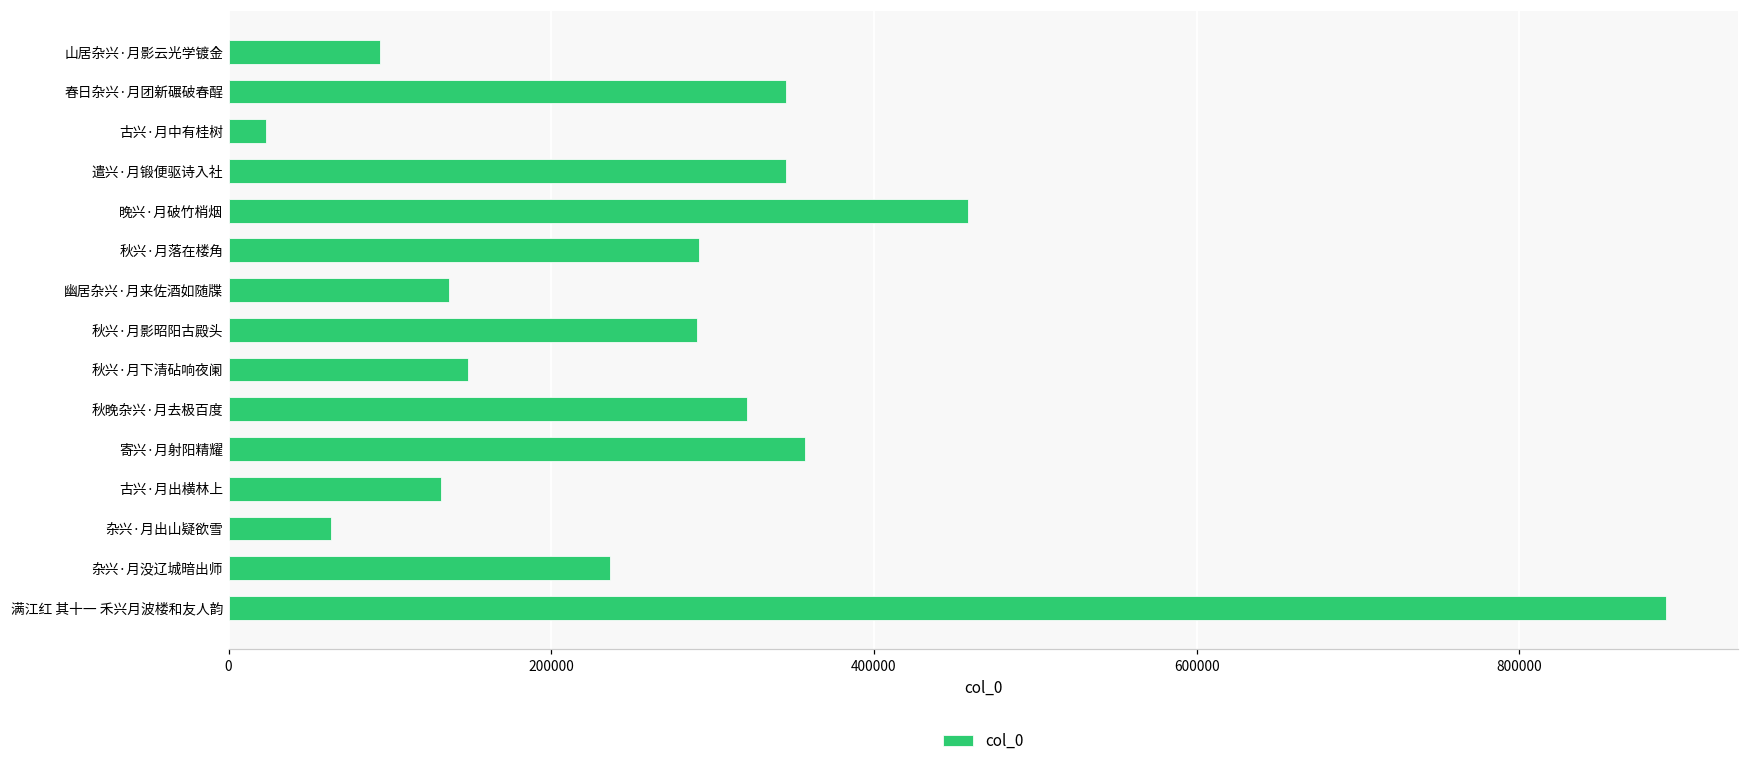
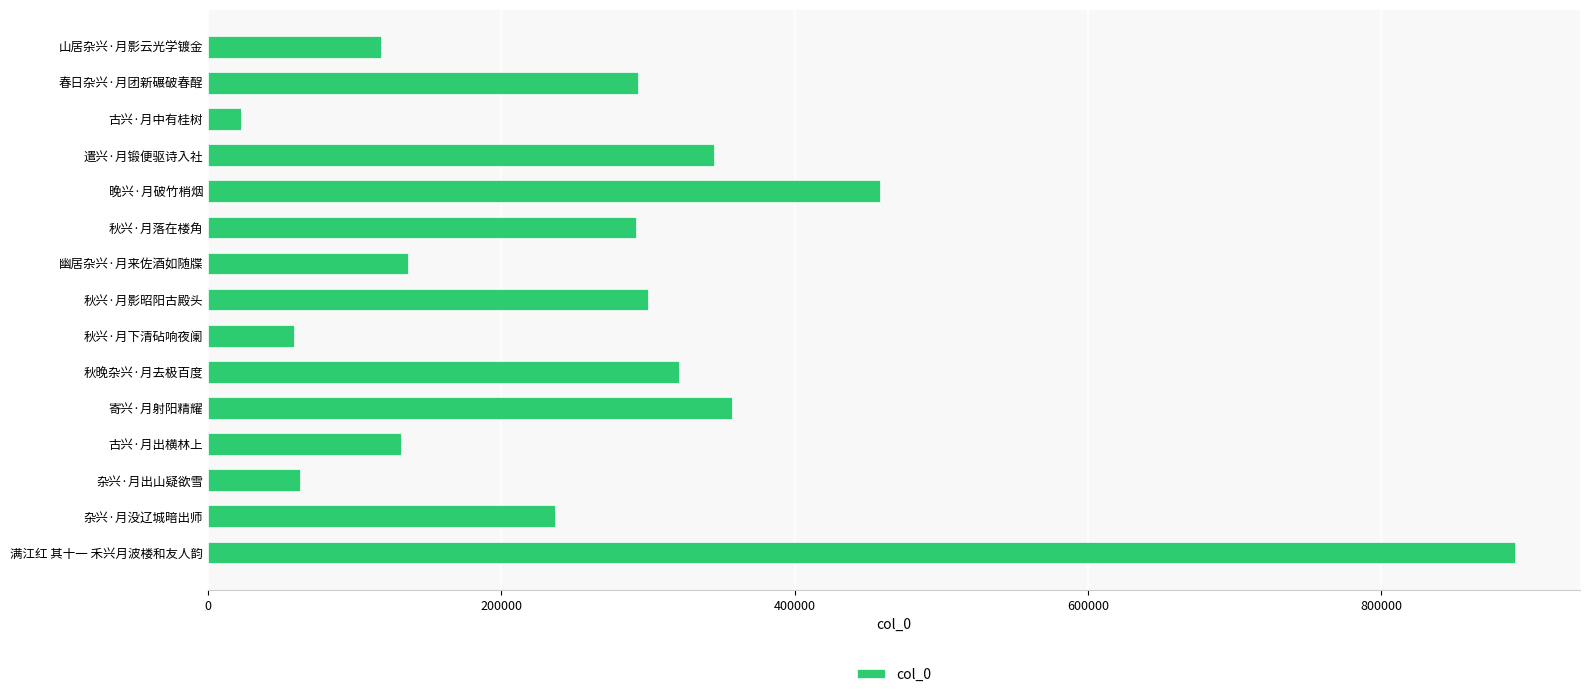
  {
-   "山居杂兴·月影云光学镀金": 94000,
-   "春日杂兴·月团新碾破春酲": 345000,
+   "山居杂兴·月影云光学镀金": 118000,
+   "春日杂兴·月团新碾破春酲": 293000,
    "古兴·月中有桂树": 23000,
    "遣兴·月锻便驱诗入社": 345000,
    "晚兴·月破竹梢烟": 458000,
    "秋兴·月落在楼角": 292000,
    "幽居杂兴·月来佐酒如随牒": 136000,
-   "秋兴·月影昭阳古殿头": 290000,
-   "秋兴·月下清砧响夜阑": 148000,
+   "秋兴·月影昭阳古殿头": 300000,
+   "秋兴·月下清砧响夜阑": 59000,
    "秋晚杂兴·月去极百度": 321000,
    "寄兴·月射阳精耀": 357000,
    "古兴·月出横林上": 131000,
    "杂兴·月出山疑欲雪": 63000,
    "杂兴·月没辽城暗出师": 236000,
    "满江红 其十一 禾兴月波楼和友人韵": 891000
  }
